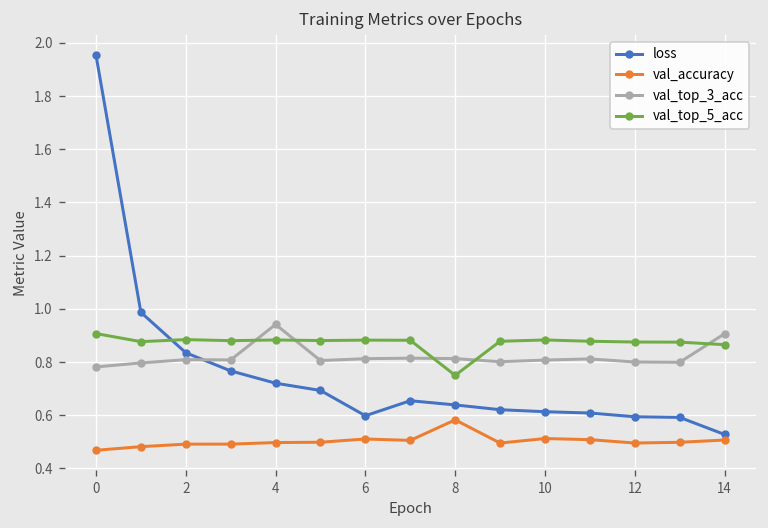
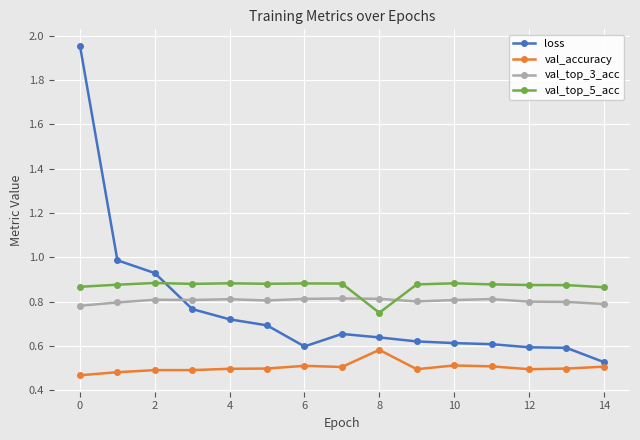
  {
    "loss": {
      "0": 1.95,
-     "2": 0.84,
+     "2": 0.93,
      "4": 0.72,
      "6": 0.60,
      "8": 0.64,
      "10": 0.61,
      "12": 0.59,
      "14": 0.53
    },
    "val_accuracy": {
      "0": 0.47,
      "2": 0.49,
      "4": 0.50,
      "6": 0.51,
      "8": 0.58,
      "10": 0.51,
      "12": 0.50,
      "14": 0.51
    },
    "val_top_3_acc": {
      "0": 0.78,
      "2": 0.81,
-     "4": 0.94,
+     "4": 0.81,
      "6": 0.81,
      "8": 0.81,
      "10": 0.81,
      "12": 0.80,
-     "14": 0.91
+     "14": 0.79
    },
    "val_top_5_acc": {
-     "0": 0.91,
+     "0": 0.87,
      "2": 0.88,
      "4": 0.88,
      "6": 0.88,
      "8": 0.75,
      "10": 0.88,
      "12": 0.88,
      "14": 0.87
    }
  }
